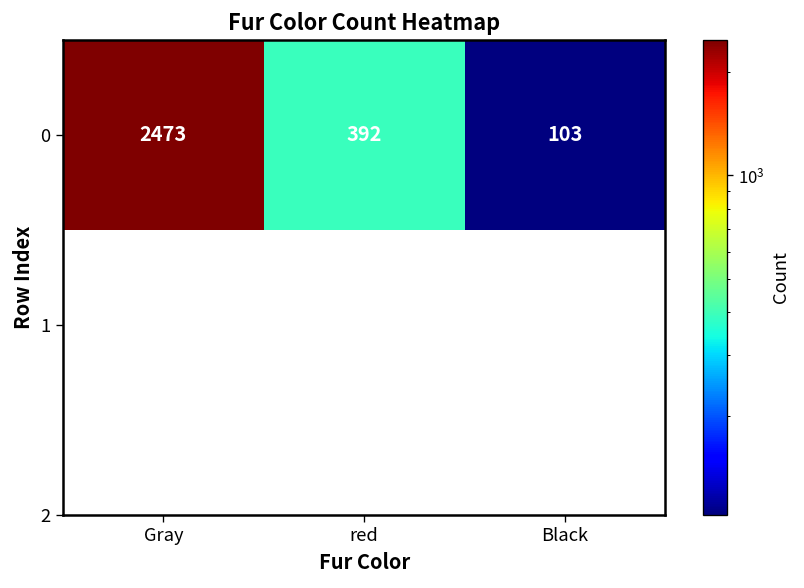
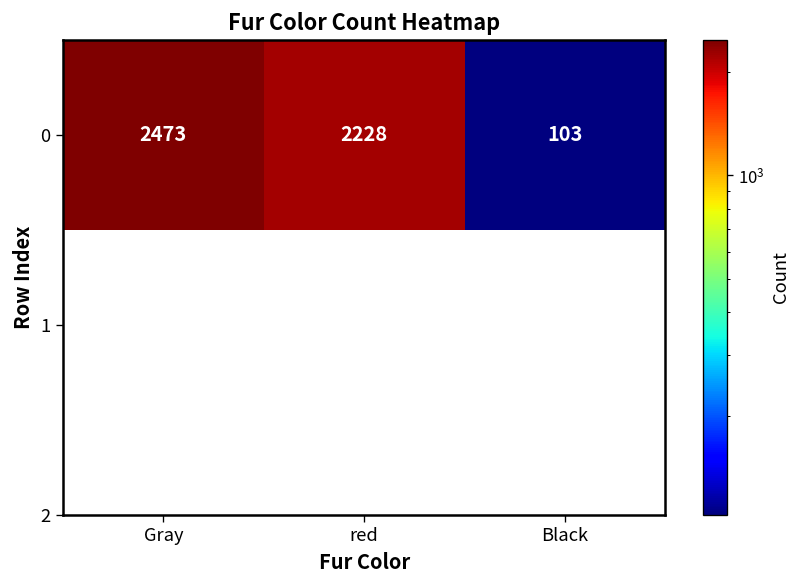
  {
    "0": {
      "Gray": 2473,
-     "red": 392,
+     "red": 2228,
      "Black": 103
    }
  }
